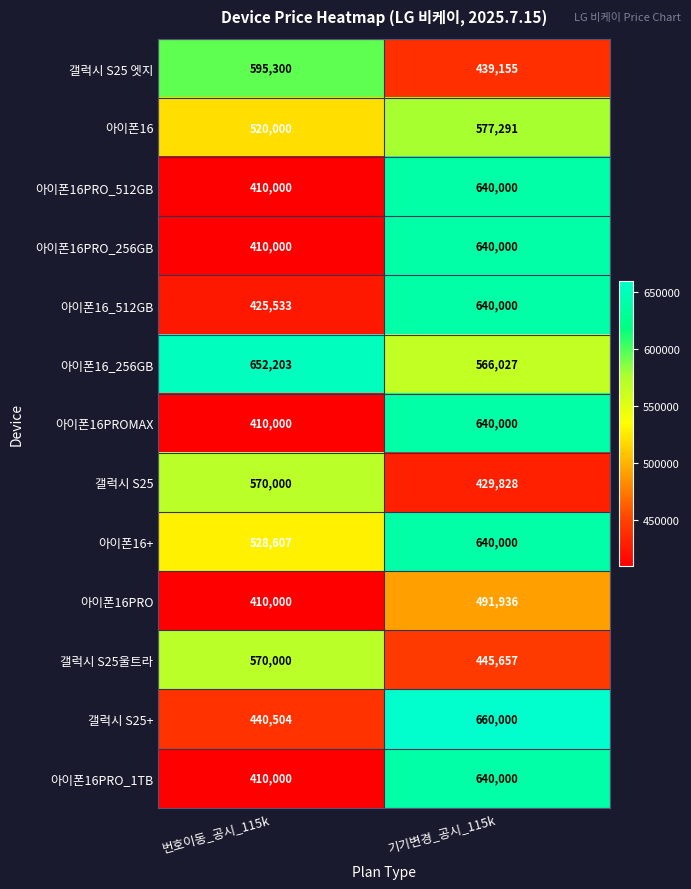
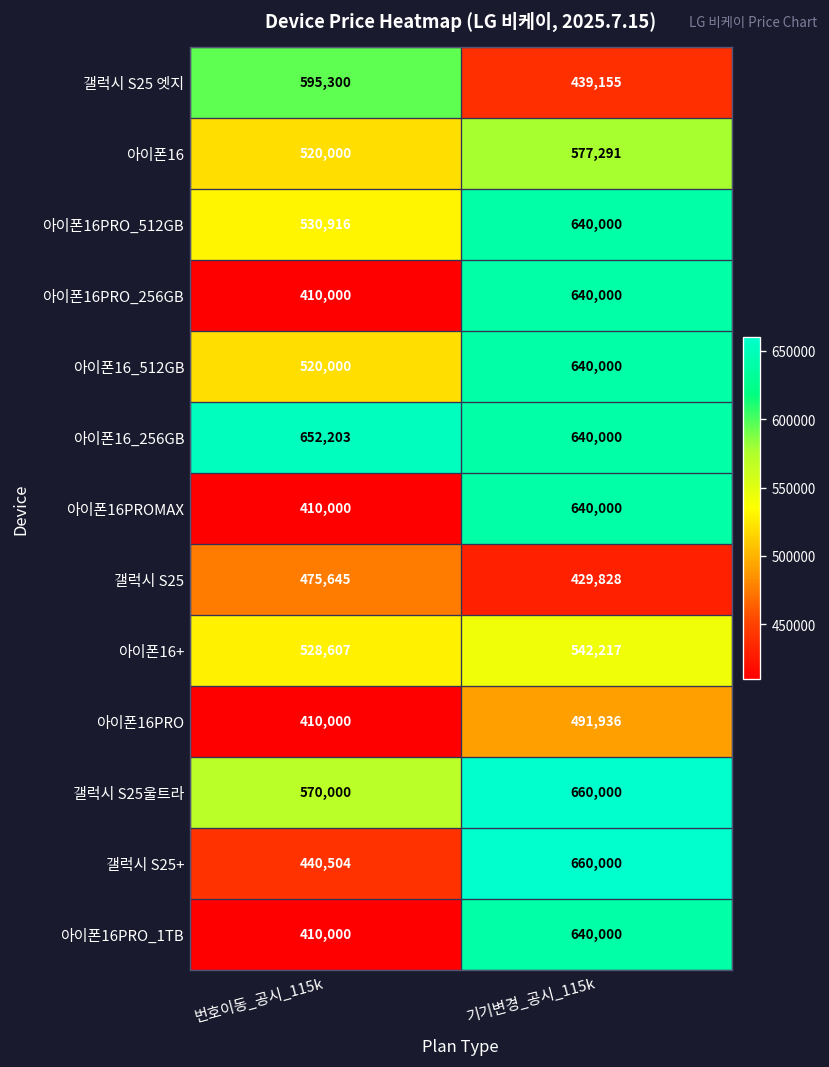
  {
    "갤럭시 S25 엣지": {
      "번호이동_공시_115k": "595,300",
      "기기변경_공시_115k": "439,155"
    },
    "아이폰16": {
      "번호이동_공시_115k": "520,000",
      "기기변경_공시_115k": "577,291"
    },
    "아이폰16PRO_512GB": {
-     "번호이동_공시_115k": "410,000",
+     "번호이동_공시_115k": "530,916",
      "기기변경_공시_115k": "640,000"
    },
    "아이폰16PRO_256GB": {
      "번호이동_공시_115k": "410,000",
      "기기변경_공시_115k": "640,000"
    },
    "아이폰16_512GB": {
-     "번호이동_공시_115k": "425,533",
+     "번호이동_공시_115k": "520,000",
      "기기변경_공시_115k": "640,000"
    },
    "아이폰16_256GB": {
      "번호이동_공시_115k": "652,203",
-     "기기변경_공시_115k": "566,027"
+     "기기변경_공시_115k": "640,000"
    },
    "아이폰16PROMAX": {
      "번호이동_공시_115k": "410,000",
      "기기변경_공시_115k": "640,000"
    },
    "갤럭시 S25": {
-     "번호이동_공시_115k": "570,000",
+     "번호이동_공시_115k": "475,645",
      "기기변경_공시_115k": "429,828"
    },
    "아이폰16+": {
      "번호이동_공시_115k": "528,607",
-     "기기변경_공시_115k": "640,000"
+     "기기변경_공시_115k": "542,217"
    },
    "아이폰16PRO": {
      "번호이동_공시_115k": "410,000",
      "기기변경_공시_115k": "491,936"
    },
    "갤럭시 S25울트라": {
      "번호이동_공시_115k": "570,000",
-     "기기변경_공시_115k": "445,657"
+     "기기변경_공시_115k": "660,000"
    },
    "갤럭시 S25+": {
      "번호이동_공시_115k": "440,504",
      "기기변경_공시_115k": "660,000"
    },
    "아이폰16PRO_1TB": {
      "번호이동_공시_115k": "410,000",
      "기기변경_공시_115k": "640,000"
    }
  }
